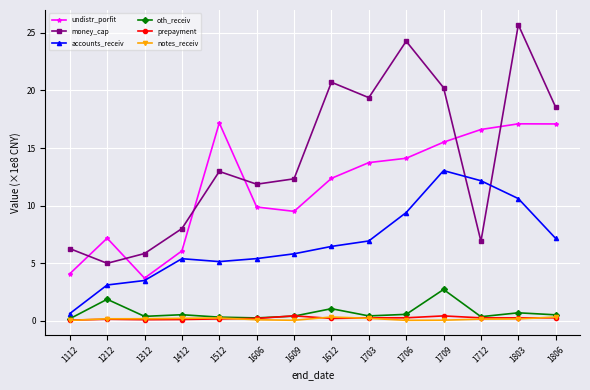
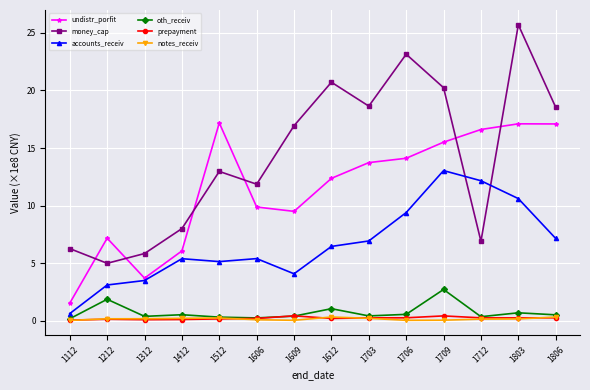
  {
    "undistr_porfit": {
-     "1112": 4.1,
+     "1112": 1.5,
      "1212": 7.2,
      "1412": 6.1,
      "1512": 17.2,
      "1606": 9.9,
      "1609": 9.5,
      "1612": 12.4,
      "1703": 13.7,
      "1706": 14.1,
      "1709": 15.5,
      "1712": 16.6,
      "1803": 17.1,
      "1806": 17.1
    },
    "money_cap": {
      "1112": 6.3,
      "1212": 5.0,
      "1312": 5.8,
      "1412": 8.0,
      "1512": 13.0,
      "1606": 11.9,
-     "1609": 12.3,
+     "1609": 16.9,
      "1612": 20.7,
-     "1703": 19.4,
-     "1706": 24.3,
+     "1703": 18.6,
+     "1706": 23.2,
      "1709": 20.2,
      "1712": 6.9,
      "1803": 25.7,
      "1806": 18.5
    },
    "accounts_receiv": {
      "1112": 0.6,
      "1212": 3.1,
      "1412": 5.4,
      "1512": 5.1,
      "1606": 5.4,
-     "1609": 5.8,
+     "1609": 4.1,
      "1612": 6.4,
      "1703": 6.9,
      "1706": 9.4,
      "1709": 13.0,
      "1712": 12.2,
      "1803": 10.6,
      "1806": 7.1
    },
    "oth_receiv": {
      "1212": 1.9,
      "1412": 0.5,
      "1612": 1.0,
      "1706": 0.5,
      "1709": 2.7,
      "1803": 0.7
    },
    "prepayment": {
      "1709": 0.4
    },
    "notes_receiv": {
      "1609": 0.0,
      "1709": 0.0
    }
  }
